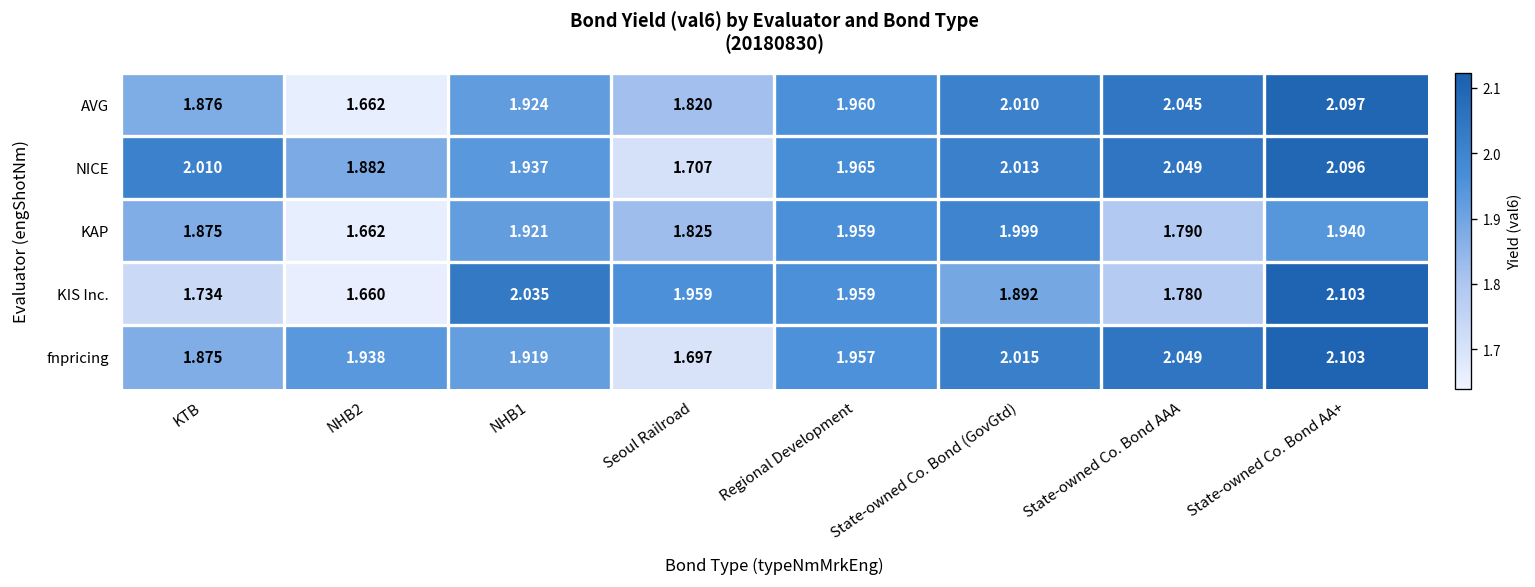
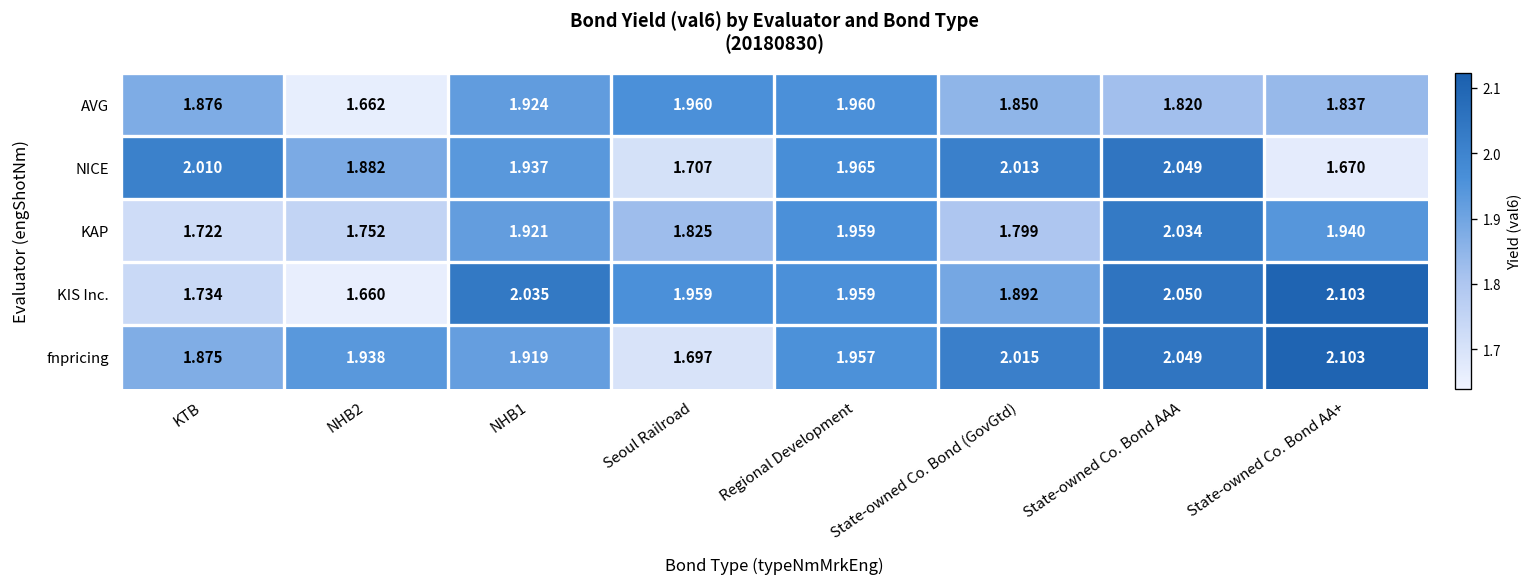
  {
    "AVG": {
      "KTB": 1.876,
      "NHB2": 1.662,
      "NHB1": 1.924,
-     "Seoul Railroad": 1.820,
+     "Seoul Railroad": 1.960,
      "Regional Development": 1.960,
-     "State-owned Co. Bond (GovGtd)": 2.010,
-     "State-owned Co. Bond AAA": 2.045,
-     "State-owned Co. Bond AA+": 2.097
+     "State-owned Co. Bond (GovGtd)": 1.850,
+     "State-owned Co. Bond AAA": 1.820,
+     "State-owned Co. Bond AA+": 1.837
    },
    "NICE": {
      "KTB": 2.010,
      "NHB2": 1.882,
      "NHB1": 1.937,
      "Seoul Railroad": 1.707,
      "Regional Development": 1.965,
      "State-owned Co. Bond (GovGtd)": 2.013,
      "State-owned Co. Bond AAA": 2.049,
-     "State-owned Co. Bond AA+": 2.096
+     "State-owned Co. Bond AA+": 1.670
    },
    "KAP": {
-     "KTB": 1.875,
-     "NHB2": 1.662,
+     "KTB": 1.722,
+     "NHB2": 1.752,
      "NHB1": 1.921,
      "Seoul Railroad": 1.825,
      "Regional Development": 1.959,
-     "State-owned Co. Bond (GovGtd)": 1.999,
-     "State-owned Co. Bond AAA": 1.790,
+     "State-owned Co. Bond (GovGtd)": 1.799,
+     "State-owned Co. Bond AAA": 2.034,
      "State-owned Co. Bond AA+": 1.940
    },
    "KIS Inc.": {
      "KTB": 1.734,
      "NHB2": 1.660,
      "NHB1": 2.035,
      "Seoul Railroad": 1.959,
      "Regional Development": 1.959,
      "State-owned Co. Bond (GovGtd)": 1.892,
-     "State-owned Co. Bond AAA": 1.780,
+     "State-owned Co. Bond AAA": 2.050,
      "State-owned Co. Bond AA+": 2.103
    },
    "fnpricing": {
      "KTB": 1.875,
      "NHB2": 1.938,
      "NHB1": 1.919,
      "Seoul Railroad": 1.697,
      "Regional Development": 1.957,
      "State-owned Co. Bond (GovGtd)": 2.015,
      "State-owned Co. Bond AAA": 2.049,
      "State-owned Co. Bond AA+": 2.103
    }
  }
